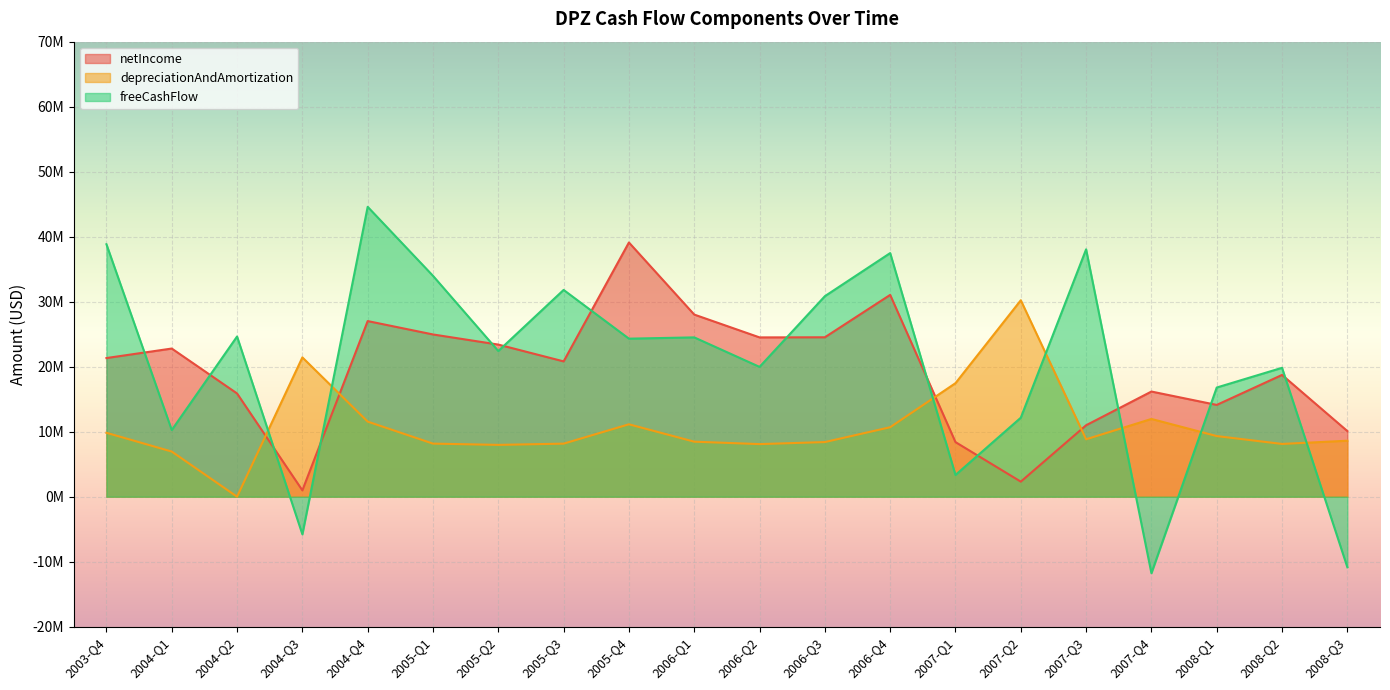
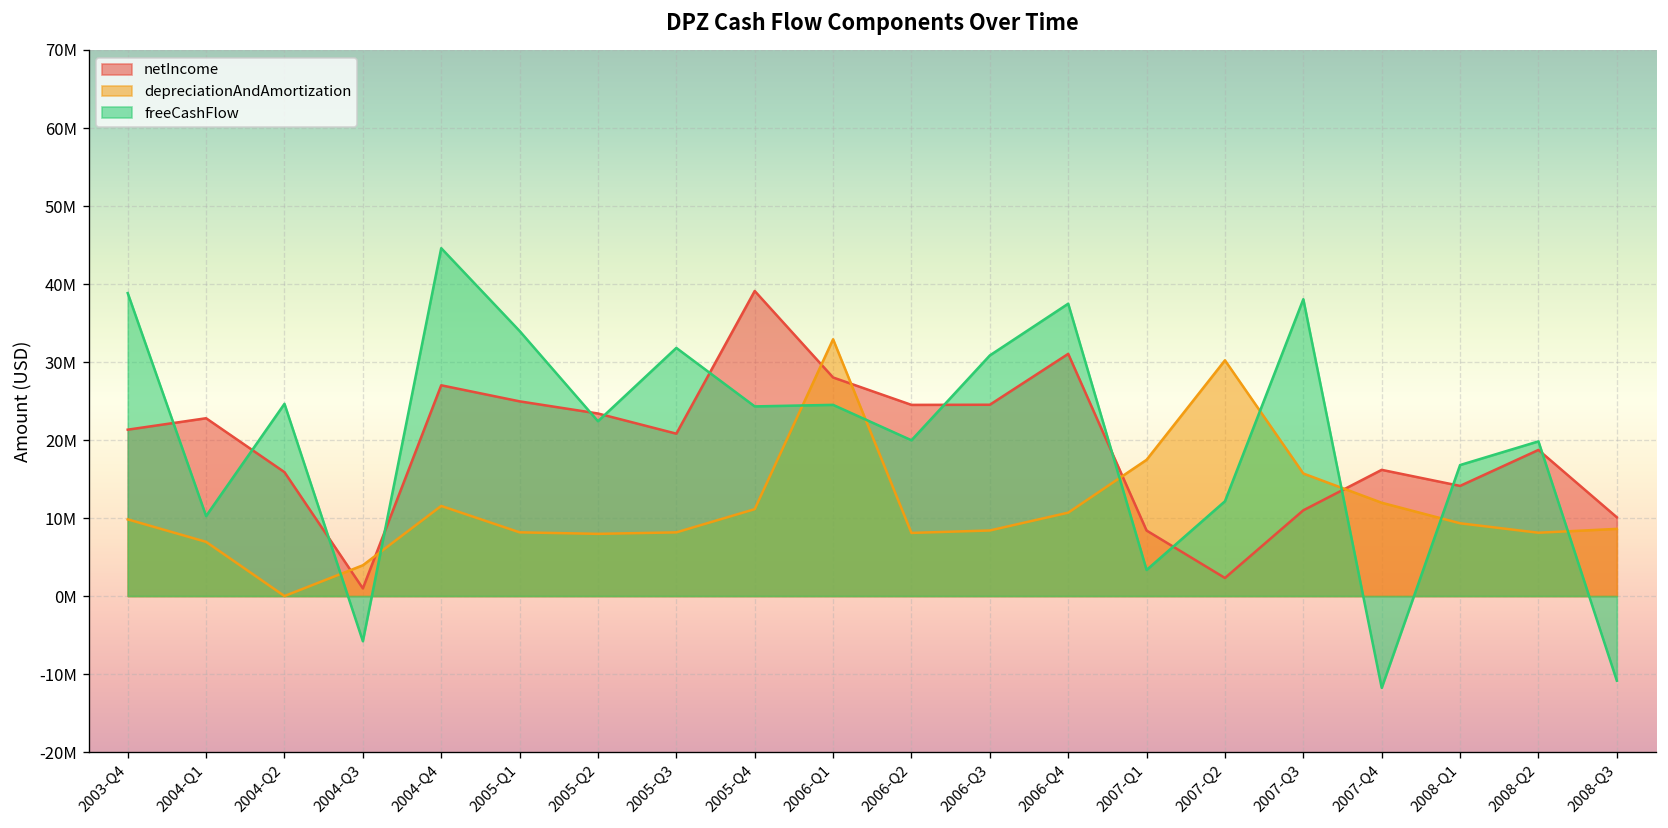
  {
    "netIncome": {
      "2003-Q4": 21000000,
      "2004-Q1": 23000000,
      "2004-Q2": 16000000,
      "2004-Q3": 1000000,
      "2004-Q4": 27000000,
      "2005-Q1": 25000000,
      "2005-Q2": 23000000,
      "2005-Q3": 21000000,
      "2005-Q4": 39000000,
      "2006-Q1": 28000000,
      "2006-Q2": 25000000,
      "2006-Q3": 25000000,
      "2006-Q4": 31000000,
      "2007-Q1": 8000000,
      "2007-Q2": 2000000,
      "2007-Q3": 11000000,
      "2007-Q4": 16000000,
      "2008-Q1": 14000000,
      "2008-Q2": 19000000,
      "2008-Q3": 10000000
    },
    "depreciationAndAmortization": {
      "2003-Q4": 10000000,
      "2004-Q1": 7000000,
      "2004-Q2": 0,
-     "2004-Q3": 21000000,
+     "2004-Q3": 4000000,
      "2004-Q4": 12000000,
      "2005-Q1": 8000000,
      "2005-Q2": 8000000,
      "2005-Q3": 8000000,
      "2005-Q4": 11000000,
-     "2006-Q1": 8000000,
+     "2006-Q1": 33000000,
      "2006-Q2": 8000000,
      "2006-Q3": 8000000,
      "2006-Q4": 11000000,
      "2007-Q1": 17000000,
      "2007-Q2": 30000000,
-     "2007-Q3": 9000000,
+     "2007-Q3": 16000000,
      "2007-Q4": 12000000,
      "2008-Q1": 9000000,
      "2008-Q2": 8000000,
      "2008-Q3": 9000000
    }
  }
